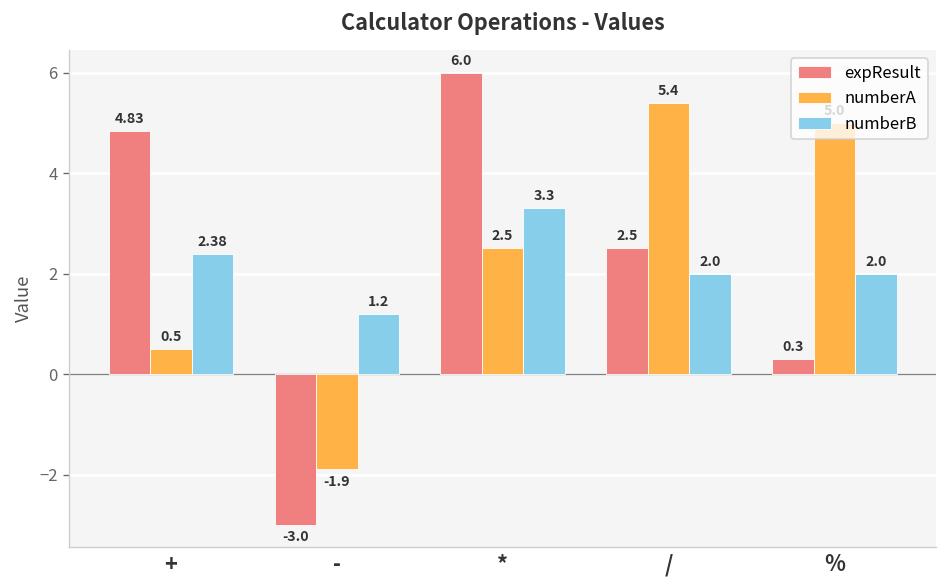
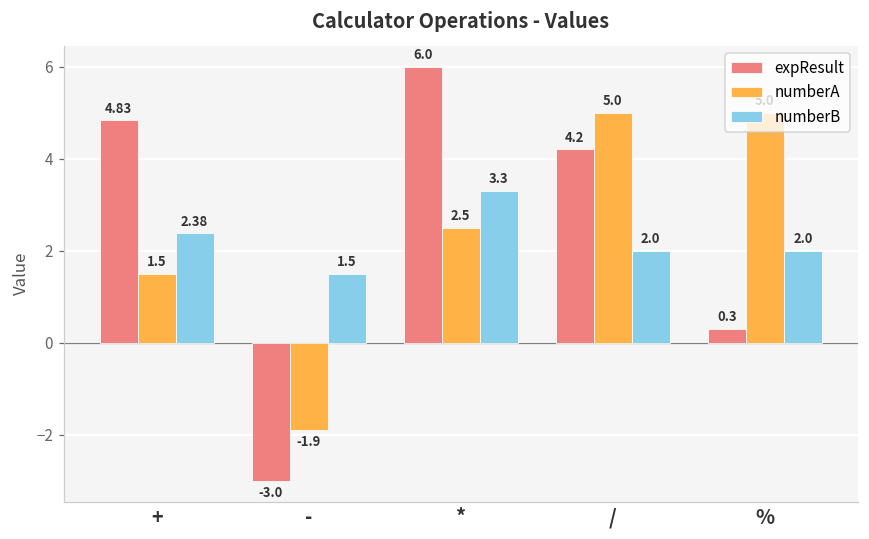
  {
    "expResult": {
      "+": 4.83,
      "-": -3.0,
      "*": 6.0,
-     "/": 2.5,
+     "/": 4.2,
      "%": 0.3
    },
    "numberA": {
-     "+": 0.5,
+     "+": 1.5,
      "-": -1.9,
      "*": 2.5,
-     "/": 5.4
+     "/": 5.0
    },
    "numberB": {
      "+": 2.38,
-     "-": 1.2,
+     "-": 1.5,
      "*": 3.3,
      "/": 2.0,
      "%": 2.0
    }
  }
